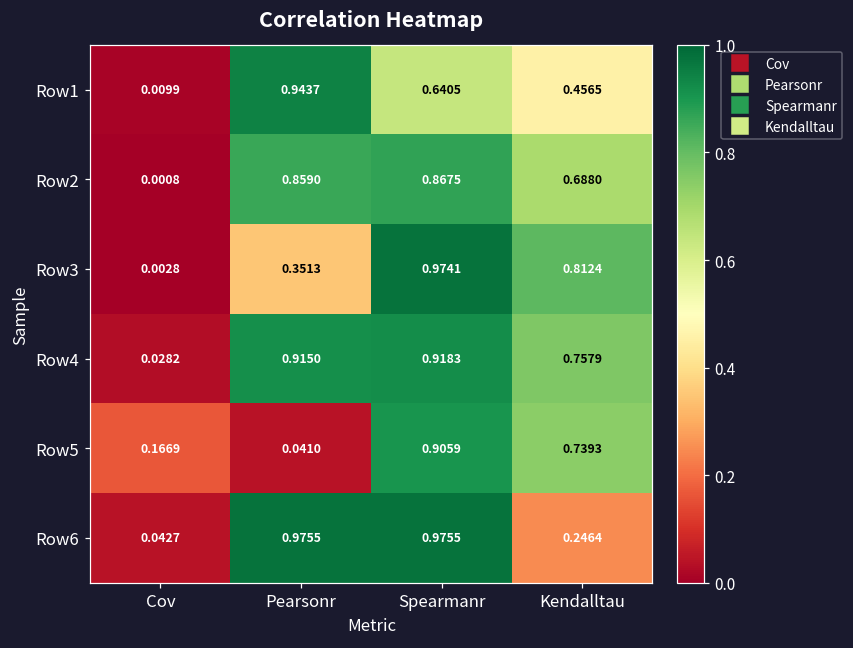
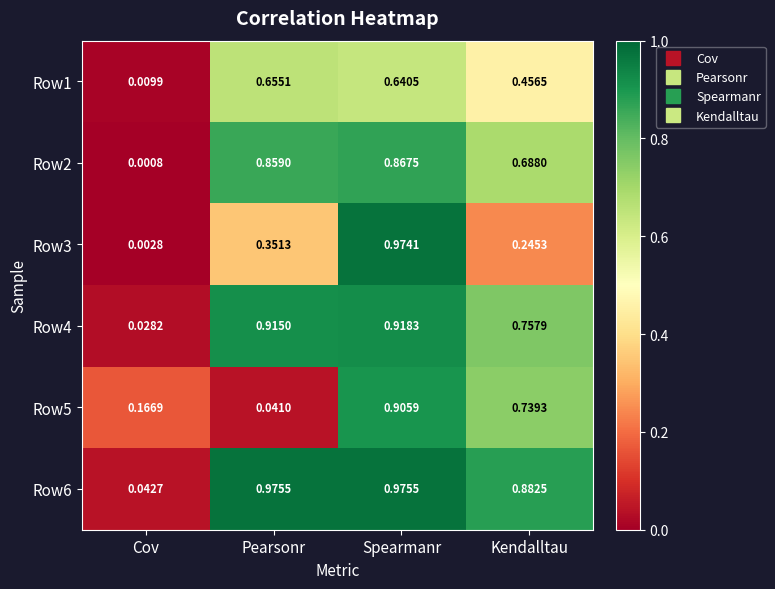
  {
    "Row1": {
      "Cov": 0.0099,
-     "Pearsonr": 0.9437,
+     "Pearsonr": 0.6551,
      "Spearmanr": 0.6405,
      "Kendalltau": 0.4565
    },
    "Row2": {
      "Cov": 0.0008,
      "Pearsonr": 0.8590,
      "Spearmanr": 0.8675,
      "Kendalltau": 0.6880
    },
    "Row3": {
      "Cov": 0.0028,
      "Pearsonr": 0.3513,
      "Spearmanr": 0.9741,
-     "Kendalltau": 0.8124
+     "Kendalltau": 0.2453
    },
    "Row4": {
      "Cov": 0.0282,
      "Pearsonr": 0.9150,
      "Spearmanr": 0.9183,
      "Kendalltau": 0.7579
    },
    "Row5": {
      "Cov": 0.1669,
      "Pearsonr": 0.0410,
      "Spearmanr": 0.9059,
      "Kendalltau": 0.7393
    },
    "Row6": {
      "Cov": 0.0427,
      "Pearsonr": 0.9755,
      "Spearmanr": 0.9755,
-     "Kendalltau": 0.2464
+     "Kendalltau": 0.8825
    }
  }
